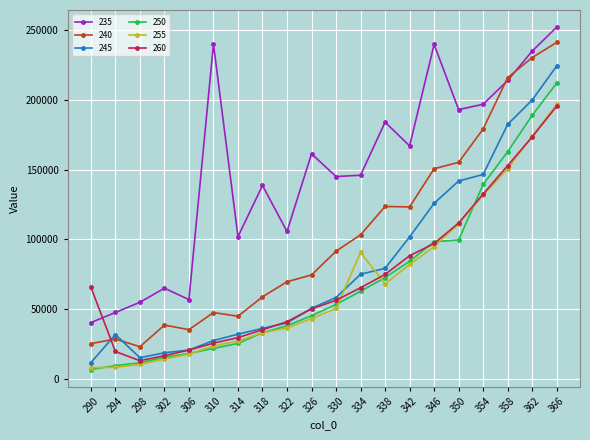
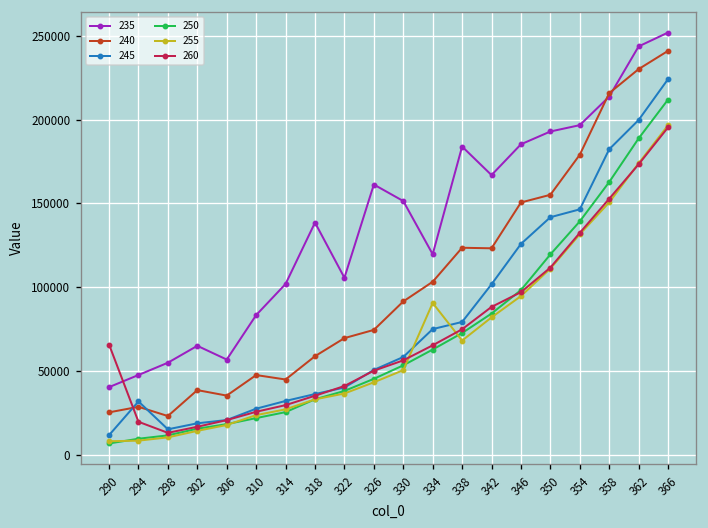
  {
    "235": {
      "290": 40000,
      "294": 48000,
      "298": 55000,
      "302": 65000,
      "306": 57000,
-     "310": 240000,
+     "310": 83000,
      "314": 102000,
      "318": 139000,
      "322": 106000,
      "326": 161000,
-     "330": 145000,
-     "334": 146000,
+     "330": 151000,
+     "334": 120000,
      "338": 184000,
      "342": 167000,
-     "346": 240000,
+     "346": 185000,
      "350": 193000,
      "354": 197000,
      "358": 214000,
-     "362": 235000,
+     "362": 244000,
      "366": 252000
    },
    "245": {
      "290": 12000,
      "294": 32000,
      "298": 15000,
      "302": 19000,
      "314": 32000,
      "330": 58000,
      "334": 75000,
      "338": 79000,
      "342": 102000,
      "346": 126000,
      "350": 142000,
      "354": 146000,
      "358": 182000,
      "362": 200000,
      "366": 224000
    },
    "250": {
      "326": 45000,
      "330": 53000,
      "334": 63000,
      "338": 73000,
      "342": 84000,
-     "350": 100000,
+     "350": 120000,
      "354": 139000,
      "358": 163000,
      "362": 189000,
      "366": 212000
    },
    "255": {
      "326": 43000,
      "330": 51000,
      "334": 91000,
      "338": 68000,
      "342": 82000,
      "346": 95000,
      "358": 151000
    }
  }
